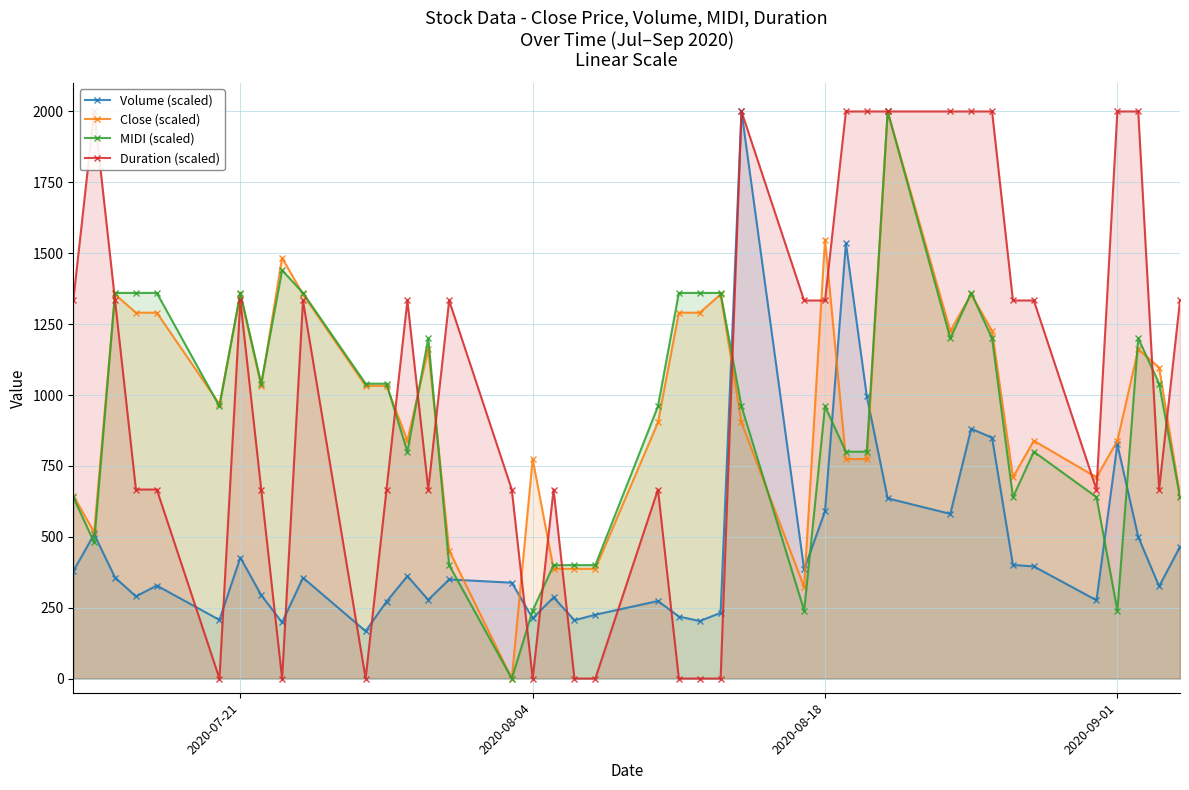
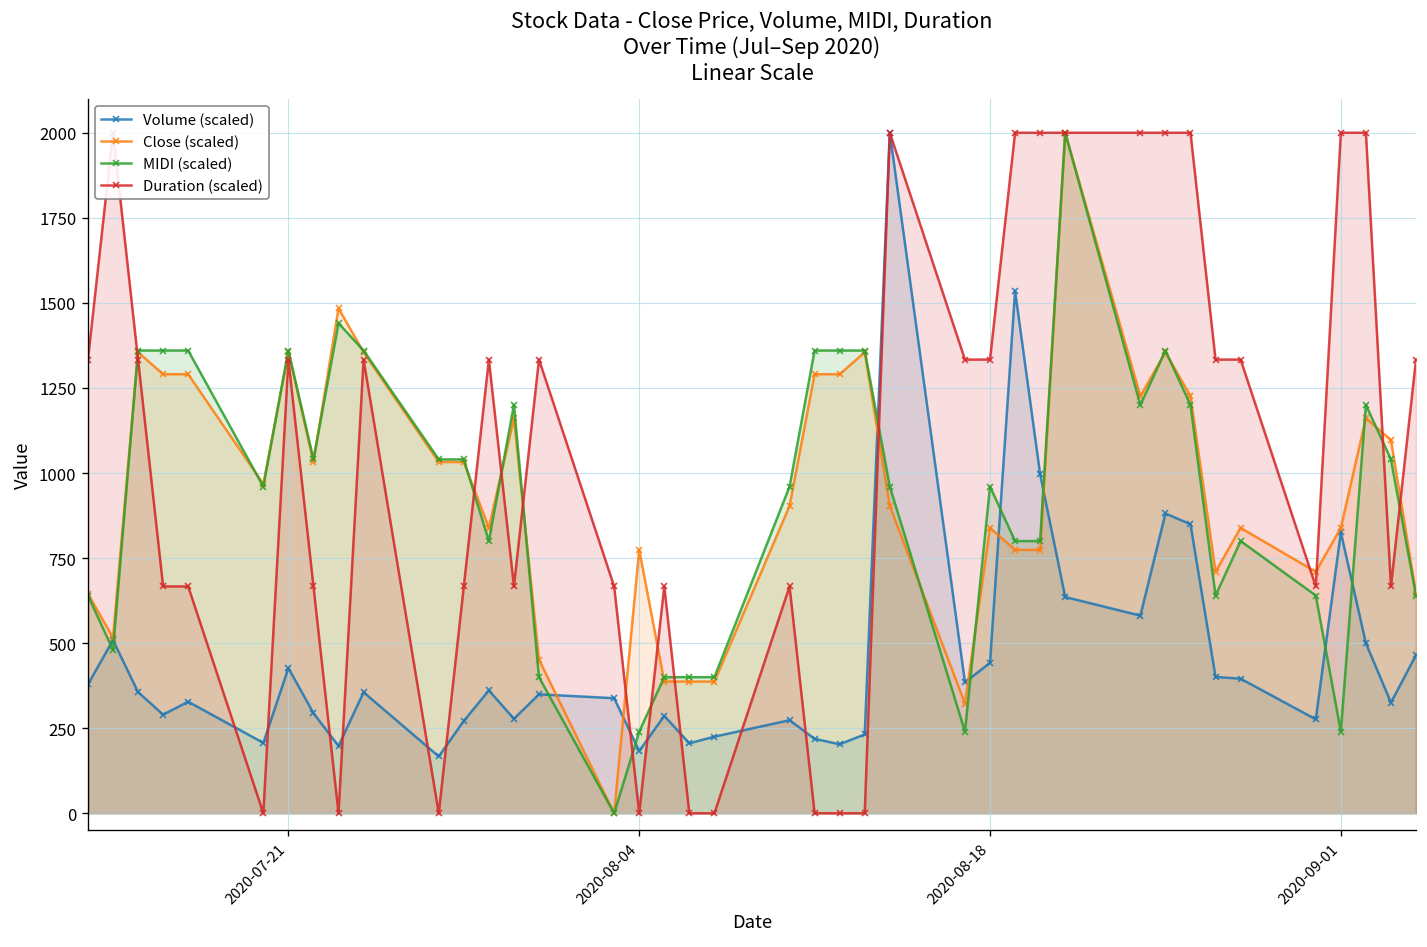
  {
    "Volume (scaled)": {
      "2020-07-21": 430,
-     "2020-08-04": 210,
-     "2020-08-18": 590,
+     "2020-08-04": 180,
+     "2020-08-18": 440,
      "2020-09-01": 830
    },
    "Close (scaled)": {
      "2020-08-04": 770,
-     "2020-08-18": 1550,
+     "2020-08-18": 840,
      "2020-09-01": 840
    },
    "MIDI (scaled)": {
      "2020-08-04": 240,
      "2020-08-18": 960,
      "2020-09-01": 240
    },
    "Duration (scaled)": {
      "2020-07-21": 1330,
      "2020-08-04": 0,
      "2020-08-18": 1330,
      "2020-09-01": 2000
    }
  }
